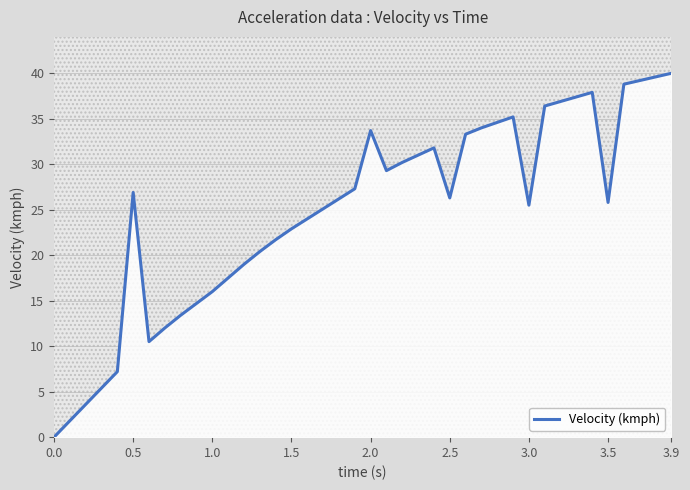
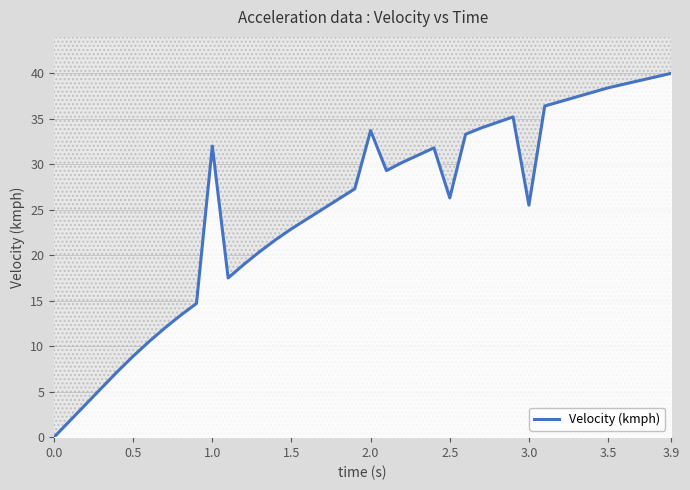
  {
    "Velocity (kmph)": {
      "0.0": 0,
-     "0.5": 27,
-     "1.0": 16,
+     "0.5": 9,
+     "1.0": 32,
      "1.5": 23,
      "2.0": 34,
      "2.5": 26,
      "3.0": 26,
-     "3.5": 26,
+     "3.5": 38,
      "3.9": 40
    }
  }
